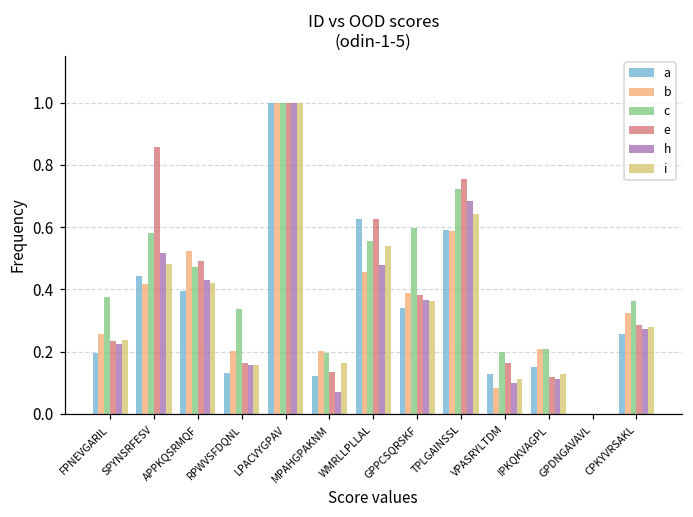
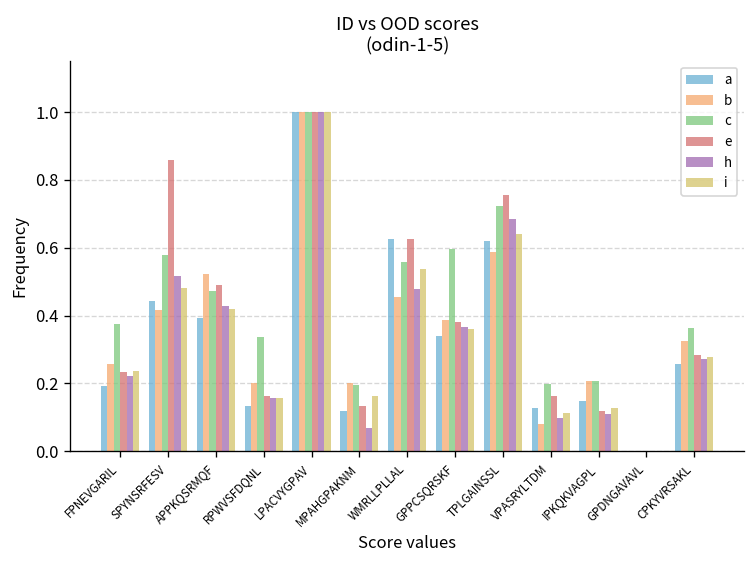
  {
    "a": {
      "FPNEVGARIL": 0.19,
      "SPYNSRFESV": 0.44,
      "APPKQSRMQF": 0.39,
      "RPWVSFDQNL": 0.13,
      "LPACVYGPAV": 1.00,
      "MPAHGPAKNM": 0.12,
      "WMRLLPLLAL": 0.62,
      "GPPCSQRSKF": 0.34,
-     "TPLGAINSSL": 0.59,
+     "TPLGAINSSL": 0.62,
      "VPASRYLTDM": 0.13,
      "IPKQKVAGPL": 0.15,
      "GPDNGAVAVL": 0.00,
      "CPKYVRSAKL": 0.26
    },
    "c": {
      "FPNEVGARIL": 0.37,
      "SPYNSRFESV": 0.58,
      "APPKQSRMQF": 0.47,
      "RPWVSFDQNL": 0.34,
      "LPACVYGPAV": 1.00,
      "MPAHGPAKNM": 0.20,
      "WMRLLPLLAL": 0.56,
      "GPPCSQRSKF": 0.60,
      "TPLGAINSSL": 0.72,
      "VPASRYLTDM": 0.20,
      "IPKQKVAGPL": 0.21,
      "GPDNGAVAVL": 0.00,
      "CPKYVRSAKL": 0.36
    },
    "e": {
      "FPNEVGARIL": 0.23,
      "SPYNSRFESV": 0.86,
      "APPKQSRMQF": 0.49,
      "RPWVSFDQNL": 0.16,
      "LPACVYGPAV": 1.00,
      "MPAHGPAKNM": 0.13,
      "WMRLLPLLAL": 0.63,
      "GPPCSQRSKF": 0.38,
      "TPLGAINSSL": 0.75,
      "VPASRYLTDM": 0.16,
      "IPKQKVAGPL": 0.12,
      "GPDNGAVAVL": 0.00,
      "CPKYVRSAKL": 0.28
    },
    "h": {
      "FPNEVGARIL": 0.22,
      "SPYNSRFESV": 0.52,
      "APPKQSRMQF": 0.43,
      "RPWVSFDQNL": 0.16,
      "LPACVYGPAV": 1.00,
      "MPAHGPAKNM": 0.07,
      "WMRLLPLLAL": 0.48,
      "GPPCSQRSKF": 0.36,
      "TPLGAINSSL": 0.68,
      "VPASRYLTDM": 0.10,
      "IPKQKVAGPL": 0.11,
      "GPDNGAVAVL": 0.00,
      "CPKYVRSAKL": 0.27
    }
  }
